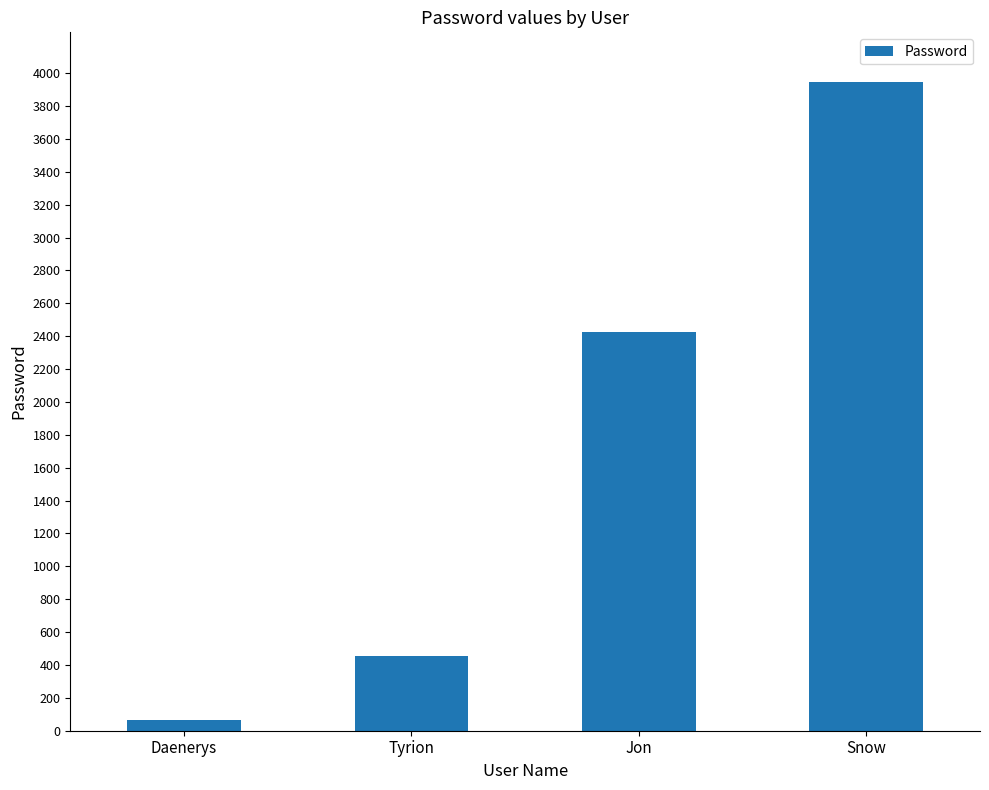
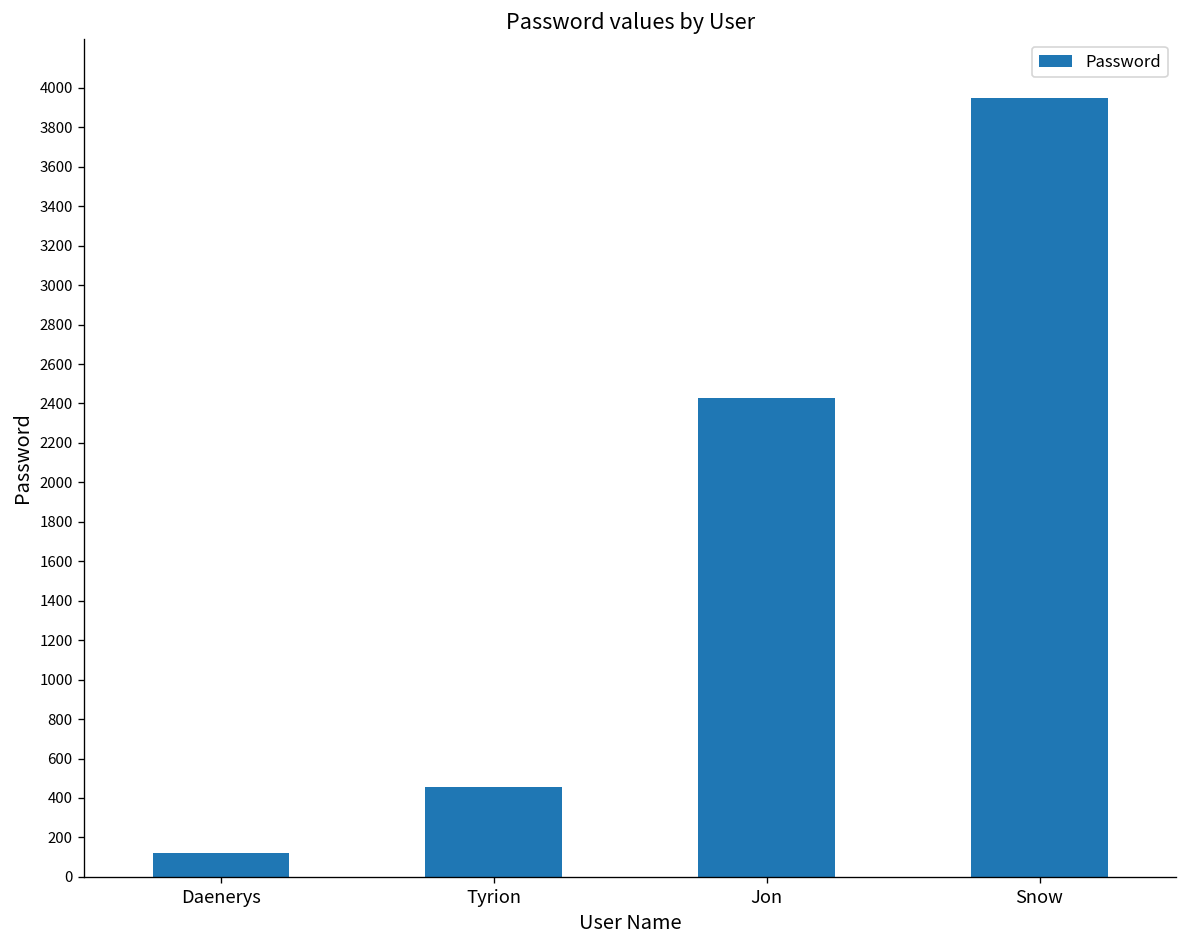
  {
-   "Daenerys": 60,
+   "Daenerys": 120,
    "Tyrion": 460,
    "Jon": 2430,
    "Snow": 3950
  }
